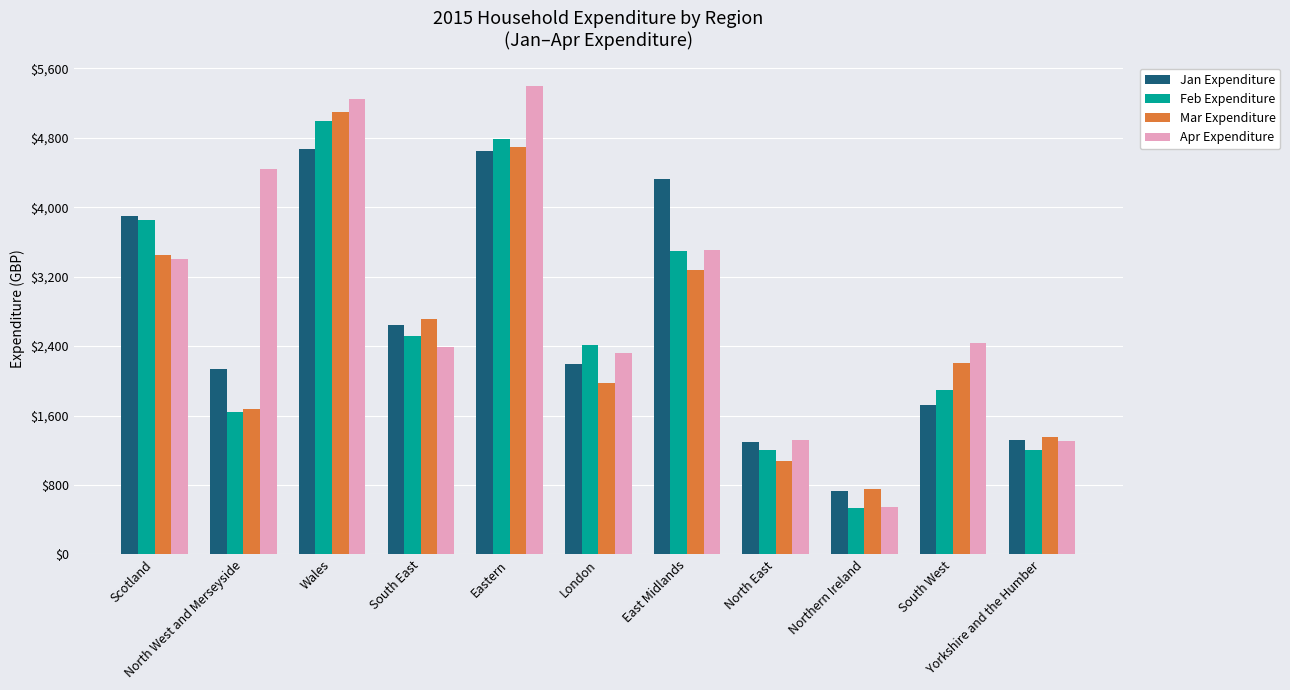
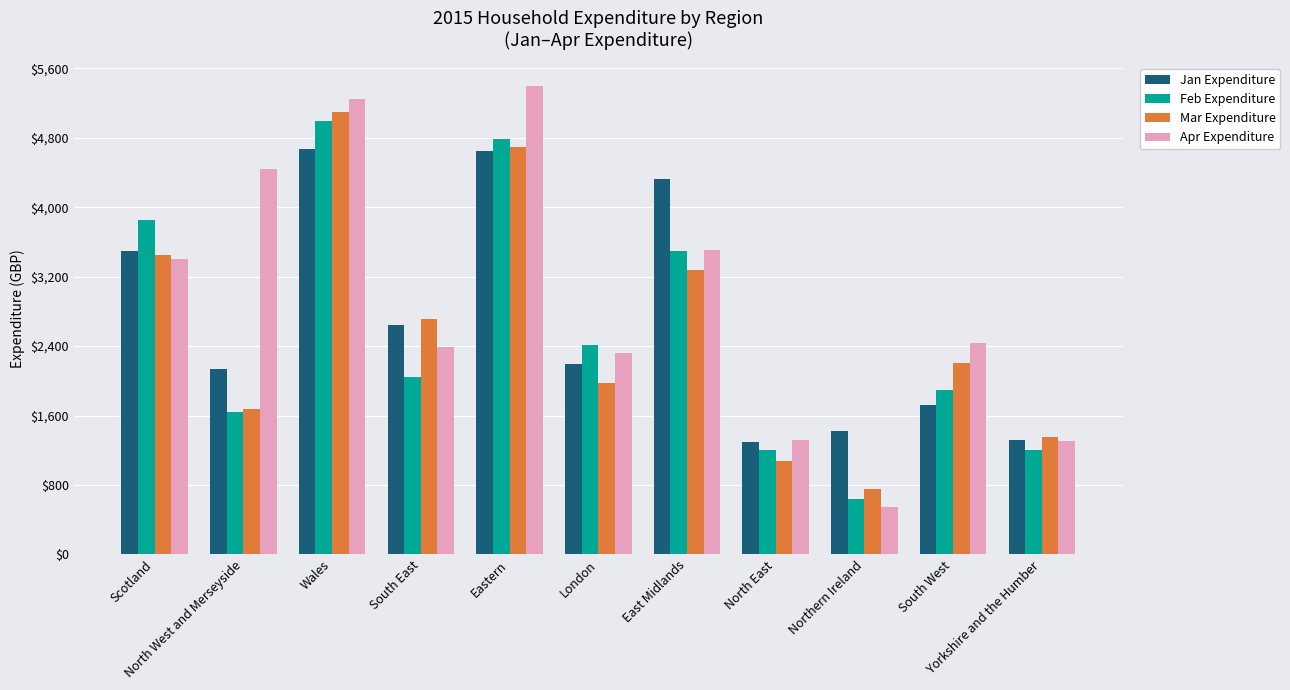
  {
    "Jan Expenditure": {
-     "Scotland": "$3,900",
+     "Scotland": "$3,500",
      "North West and Merseyside": "$2,100",
      "Wales": "$4,700",
      "South East": "$2,600",
      "Eastern": "$4,700",
      "London": "$2,200",
      "East Midlands": "$4,300",
      "North East": "$1,300",
-     "Northern Ireland": "$700",
+     "Northern Ireland": "$1,400",
      "South West": "$1,700",
      "Yorkshire and the Humber": "$1,300"
    },
    "Feb Expenditure": {
      "Scotland": "$3,900",
      "North West and Merseyside": "$1,600",
      "Wales": "$5,000",
-     "South East": "$2,500",
+     "South East": "$2,000",
      "Eastern": "$4,800",
      "London": "$2,400",
      "East Midlands": "$3,500",
      "North East": "$1,200",
-     "Northern Ireland": "$500",
+     "Northern Ireland": "$600",
      "South West": "$1,900",
      "Yorkshire and the Humber": "$1,200"
    },
    "Mar Expenditure": {
      "Scotland": "$3,500",
      "North West and Merseyside": "$1,700",
      "Wales": "$5,100",
      "South East": "$2,700",
      "Eastern": "$4,700",
      "London": "$2,000",
      "East Midlands": "$3,300",
      "North East": "$1,100",
      "Northern Ireland": "$800",
      "South West": "$2,200",
      "Yorkshire and the Humber": "$1,300"
    },
    "Apr Expenditure": {
      "Scotland": "$3,400",
      "North West and Merseyside": "$4,400",
      "Wales": "$5,300",
      "South East": "$2,400",
      "Eastern": "$5,400",
      "London": "$2,300",
      "East Midlands": "$3,500",
      "North East": "$1,300",
      "Northern Ireland": "$500",
      "South West": "$2,400",
      "Yorkshire and the Humber": "$1,300"
    }
  }
